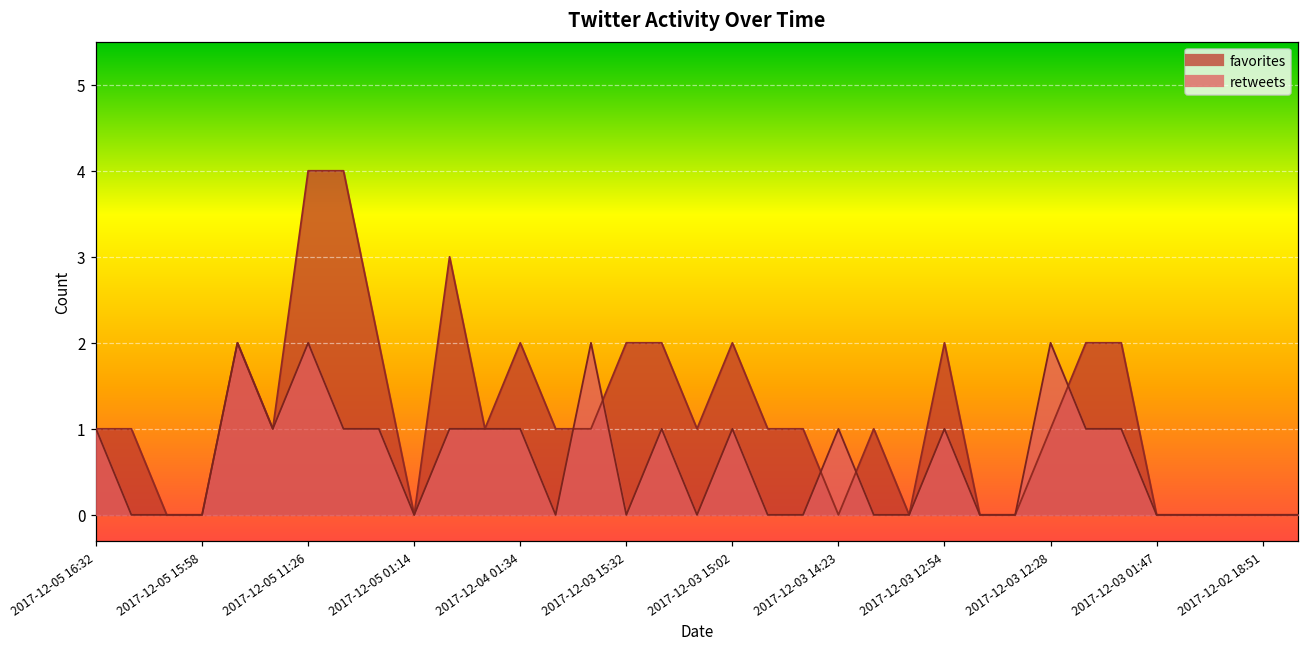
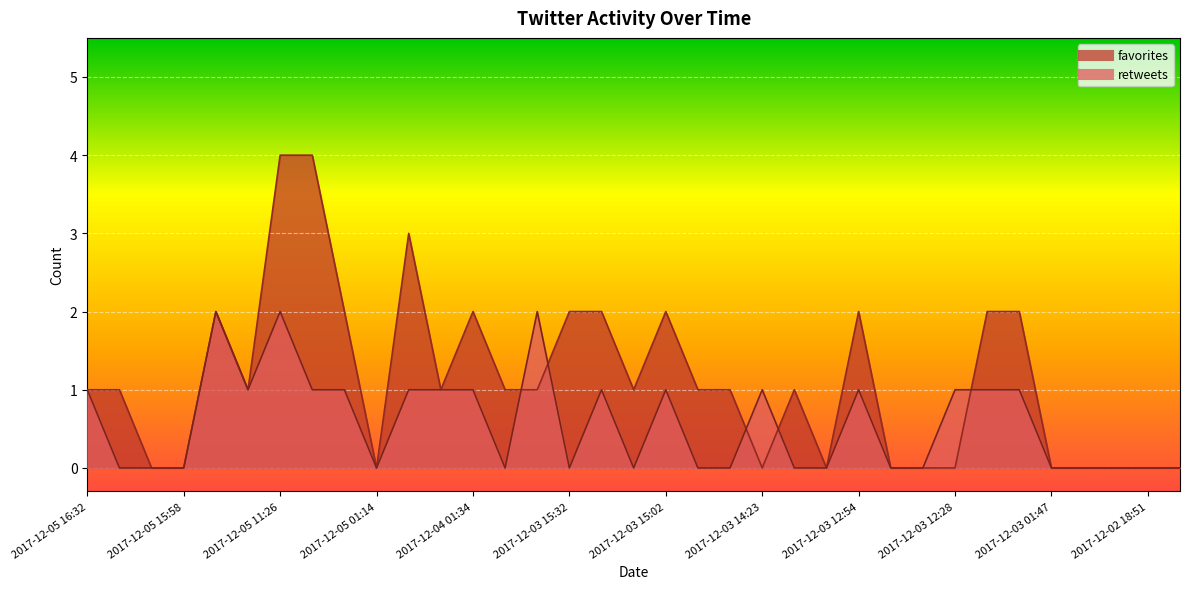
  {
    "favorites": {
      "2017-12-05 11:26": 4,
      "2017-12-04 01:34": 2,
      "2017-12-03 15:32": 2,
      "2017-12-03 15:02": 2,
      "2017-12-03 14:23": 0,
      "2017-12-03 12:54": 2,
-     "2017-12-03 12:28": 1
+     "2017-12-03 12:28": 0
    },
    "retweets": {
      "2017-12-05 11:26": 2,
      "2017-12-04 01:34": 1,
      "2017-12-03 15:32": 0,
      "2017-12-03 15:02": 1,
      "2017-12-03 14:23": 1,
      "2017-12-03 12:54": 1,
-     "2017-12-03 12:28": 2
+     "2017-12-03 12:28": 1
    }
  }
